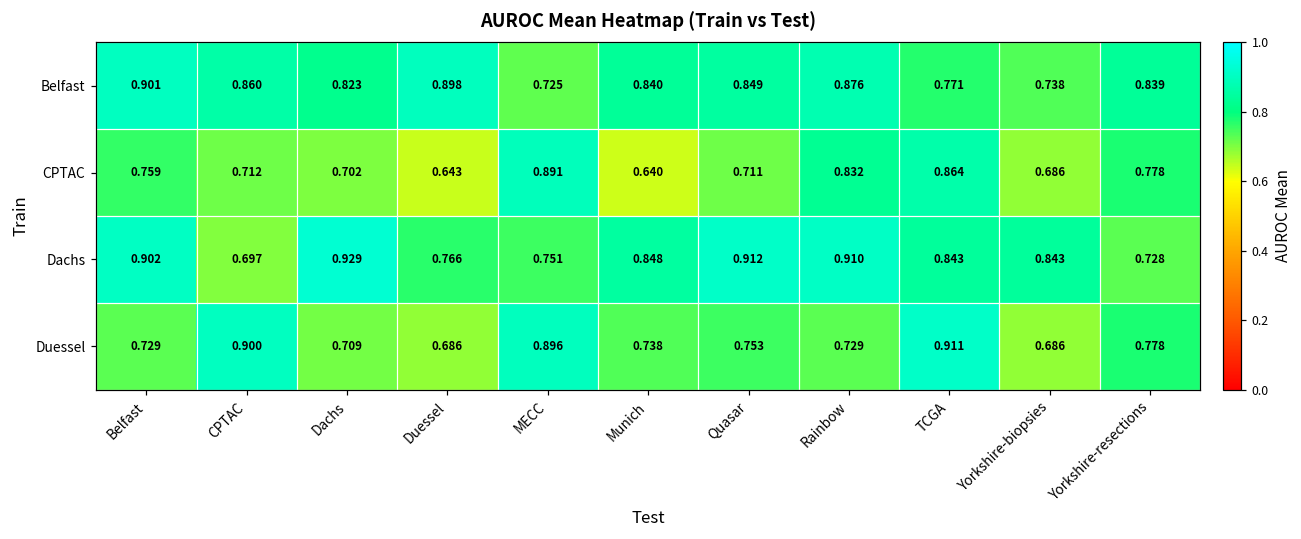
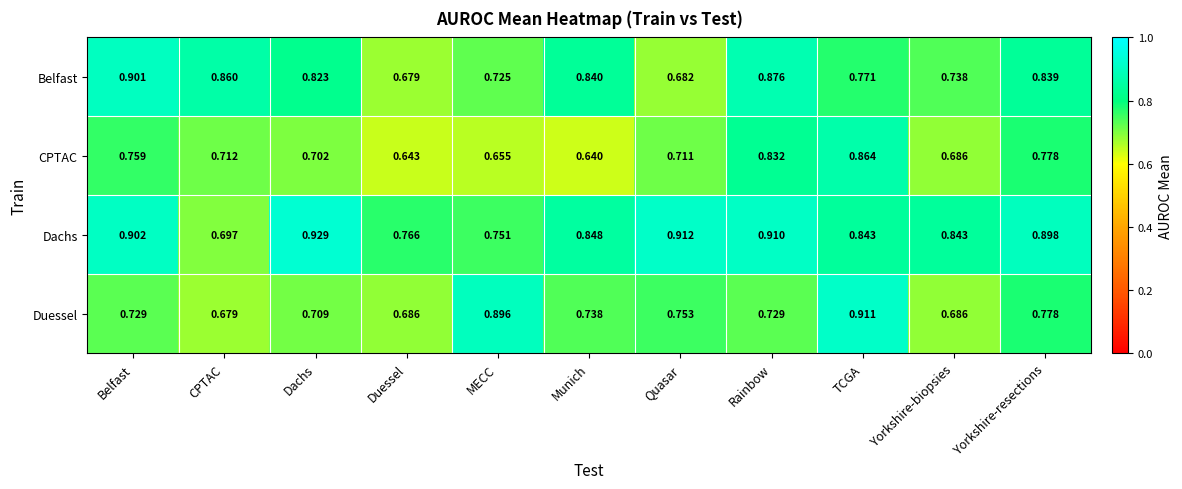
  {
    "Belfast": {
      "Belfast": 0.901,
      "CPTAC": 0.860,
      "Dachs": 0.823,
-     "Duessel": 0.898,
+     "Duessel": 0.679,
      "MECC": 0.725,
      "Munich": 0.840,
-     "Quasar": 0.849,
+     "Quasar": 0.682,
      "Rainbow": 0.876,
      "TCGA": 0.771,
      "Yorkshire-biopsies": 0.738,
      "Yorkshire-resections": 0.839
    },
    "CPTAC": {
      "Belfast": 0.759,
      "CPTAC": 0.712,
      "Dachs": 0.702,
      "Duessel": 0.643,
-     "MECC": 0.891,
+     "MECC": 0.655,
      "Munich": 0.640,
      "Quasar": 0.711,
      "Rainbow": 0.832,
      "TCGA": 0.864,
      "Yorkshire-biopsies": 0.686,
      "Yorkshire-resections": 0.778
    },
    "Dachs": {
      "Belfast": 0.902,
      "CPTAC": 0.697,
      "Dachs": 0.929,
      "Duessel": 0.766,
      "MECC": 0.751,
      "Munich": 0.848,
      "Quasar": 0.912,
      "Rainbow": 0.910,
      "TCGA": 0.843,
      "Yorkshire-biopsies": 0.843,
-     "Yorkshire-resections": 0.728
+     "Yorkshire-resections": 0.898
    },
    "Duessel": {
      "Belfast": 0.729,
-     "CPTAC": 0.900,
+     "CPTAC": 0.679,
      "Dachs": 0.709,
      "Duessel": 0.686,
      "MECC": 0.896,
      "Munich": 0.738,
      "Quasar": 0.753,
      "Rainbow": 0.729,
      "TCGA": 0.911,
      "Yorkshire-biopsies": 0.686,
      "Yorkshire-resections": 0.778
    }
  }
